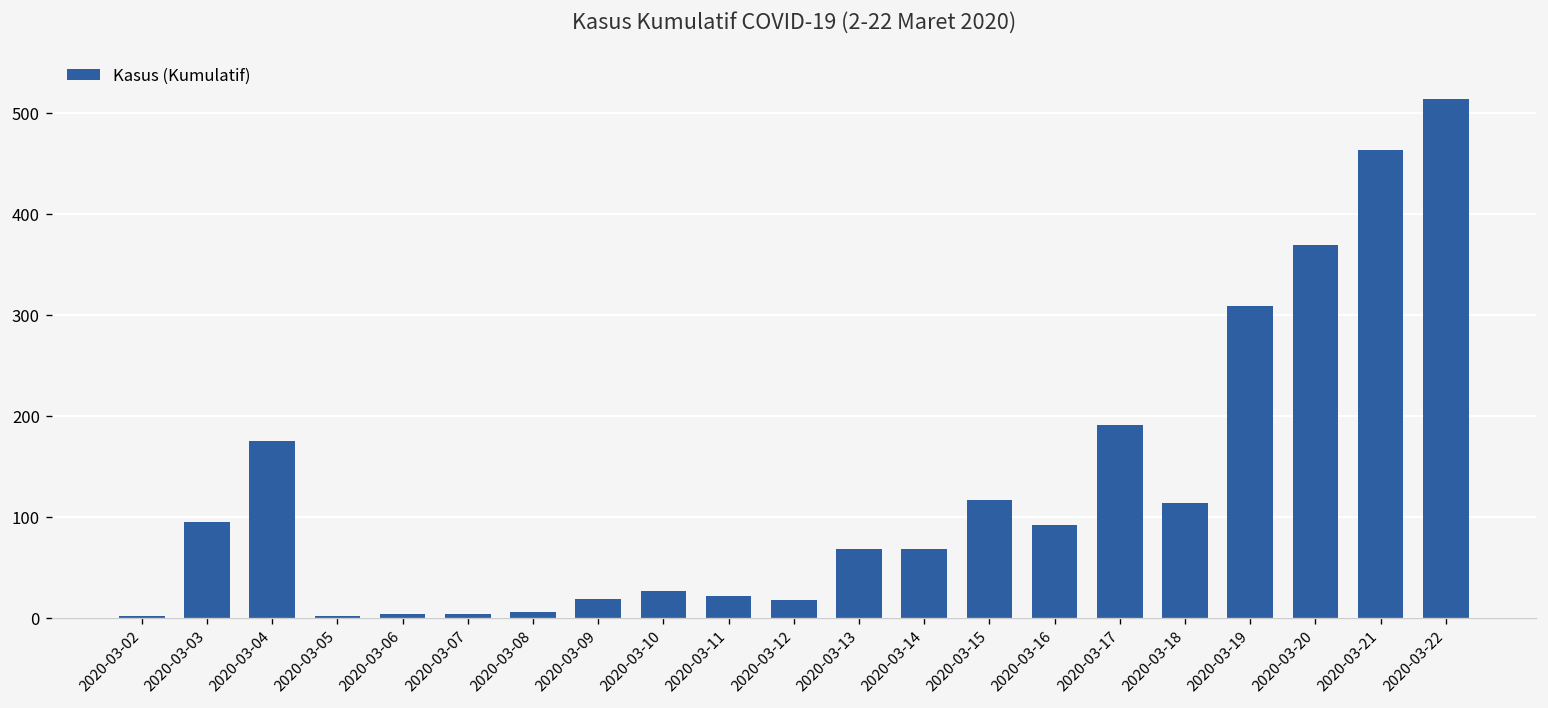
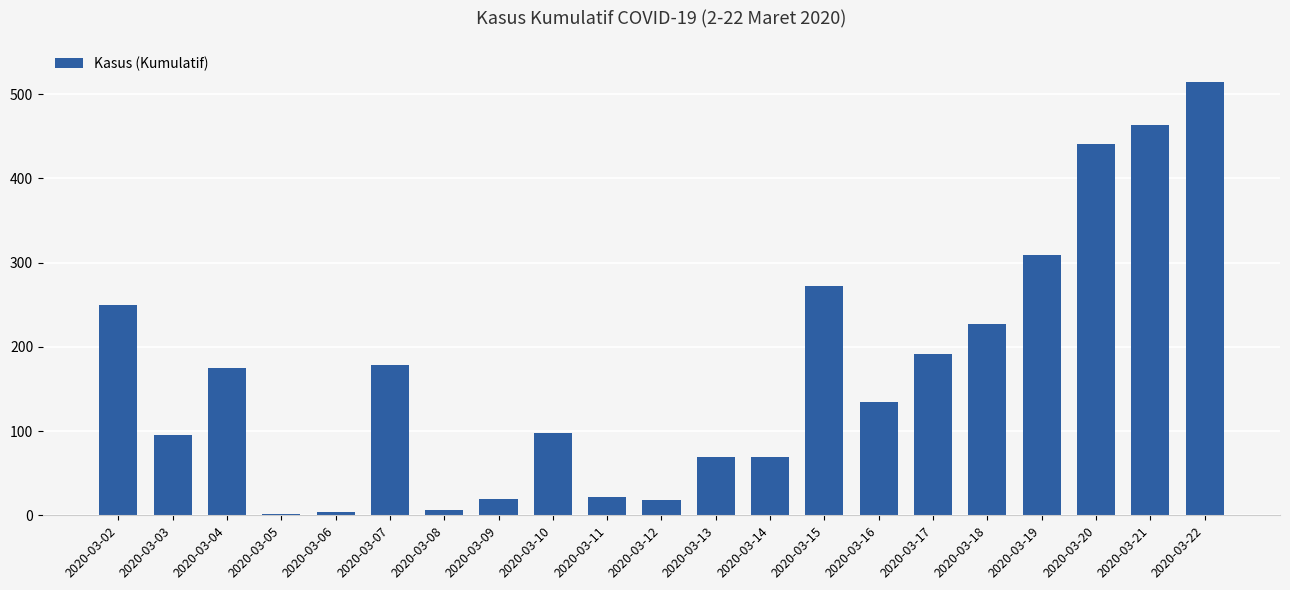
  {
-   "2020-03-02": 0,
+   "2020-03-02": 250,
    "2020-03-03": 100,
    "2020-03-04": 180,
    "2020-03-06": 0,
-   "2020-03-07": 0,
+   "2020-03-07": 180,
    "2020-03-08": 10,
    "2020-03-09": 20,
-   "2020-03-10": 30,
+   "2020-03-10": 100,
    "2020-03-11": 20,
    "2020-03-12": 20,
    "2020-03-13": 70,
    "2020-03-14": 70,
-   "2020-03-15": 120,
-   "2020-03-16": 90,
+   "2020-03-15": 270,
+   "2020-03-16": 130,
    "2020-03-17": 190,
-   "2020-03-18": 110,
+   "2020-03-18": 230,
    "2020-03-19": 310,
-   "2020-03-20": 370,
+   "2020-03-20": 440,
    "2020-03-21": 460,
    "2020-03-22": 510
  }
